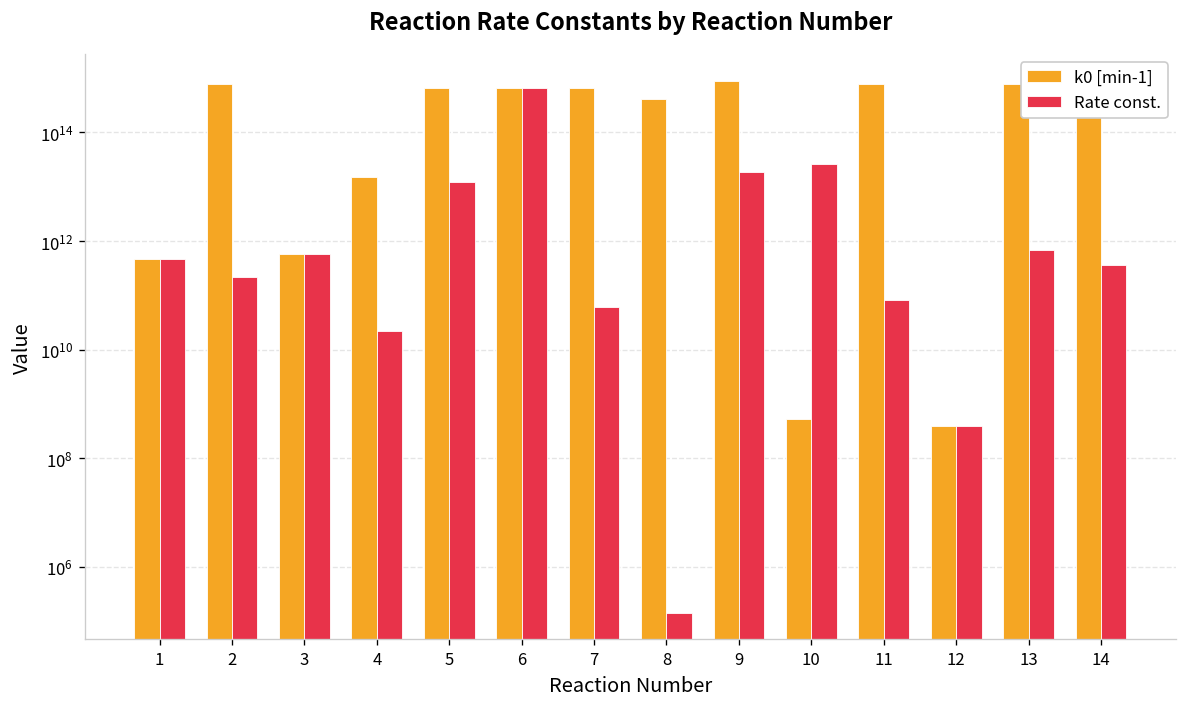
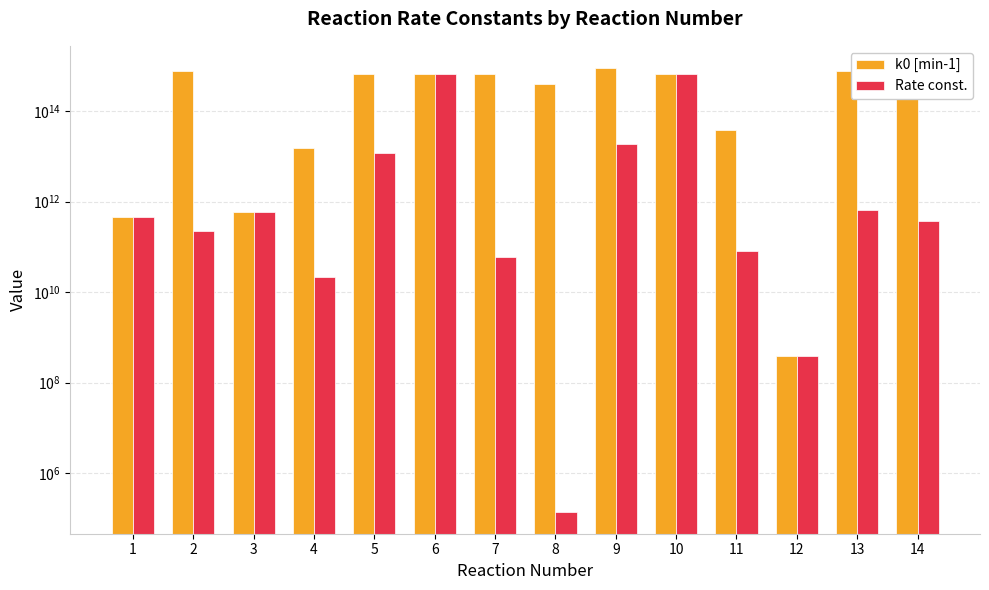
  {
    "k0 [min-1]": {
      "1": 500000000000,
      "2": 800000000000000,
      "3": 600000000000,
      "4": 15000000000000,
      "5": 700000000000000,
      "6": 700000000000000,
      "7": 700000000000000,
      "8": 400000000000000,
      "9": 900000000000000,
-     "10": 500000000,
-     "11": 800000000000000,
+     "10": 700000000000000,
+     "11": 40000000000000,
      "12": 400000000,
      "13": 800000000000000
    },
    "Rate const.": {
      "1": 500000000000,
      "2": 200000000000,
      "3": 600000000000,
      "4": 20000000000,
      "5": 12000000000000,
      "6": 700000000000000,
      "7": 60000000000,
      "8": 140000,
      "9": 19000000000000,
-     "10": 30000000000000,
+     "10": 700000000000000,
      "11": 80000000000,
      "12": 400000000,
      "13": 700000000000,
      "14": 400000000000
    }
  }
